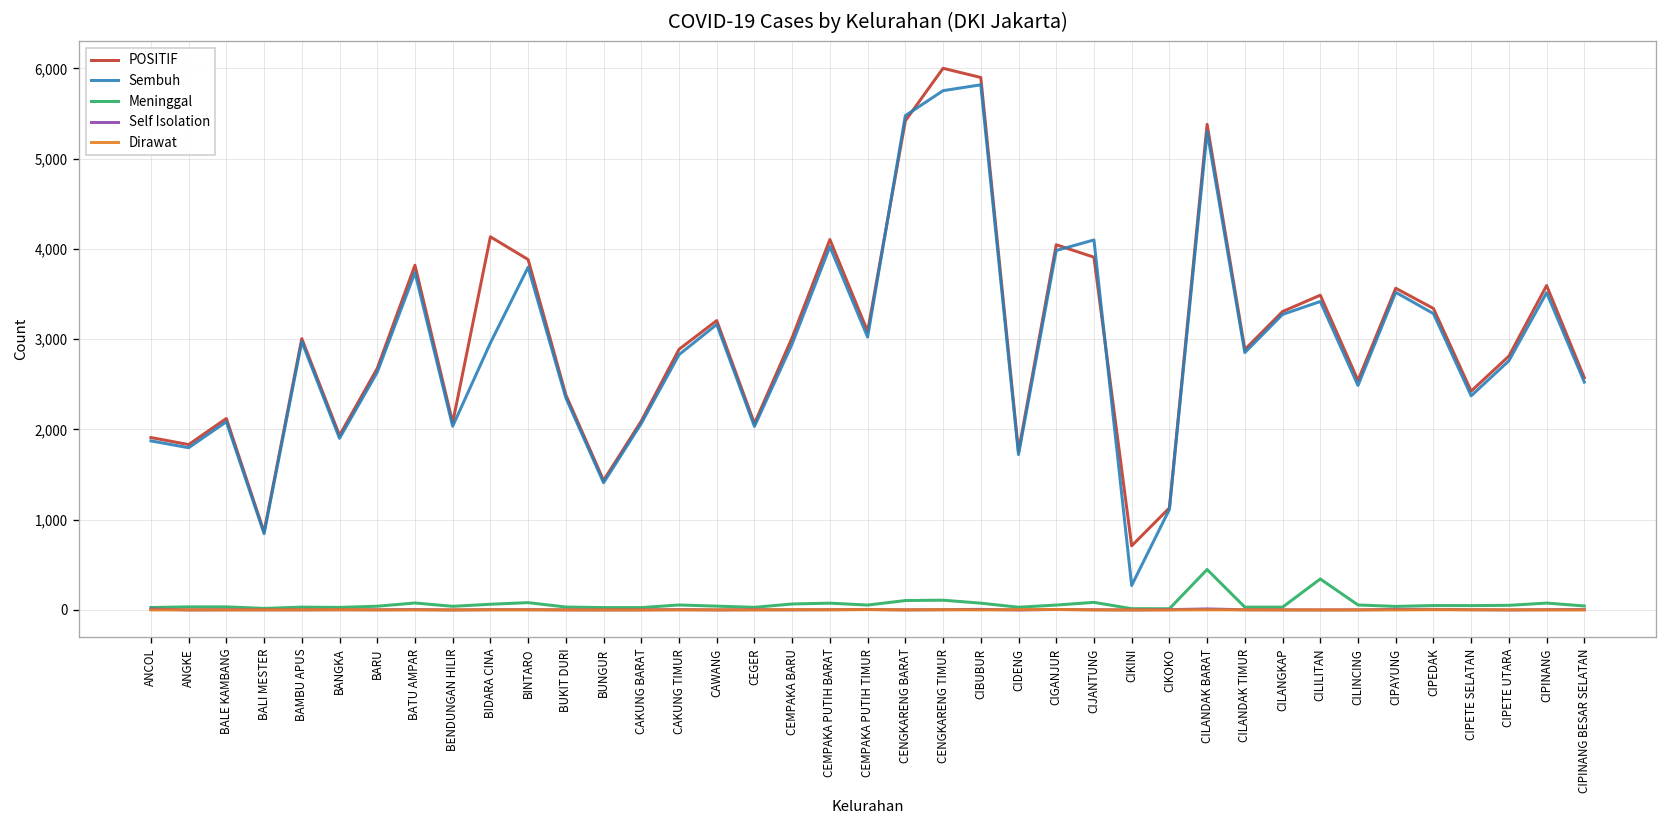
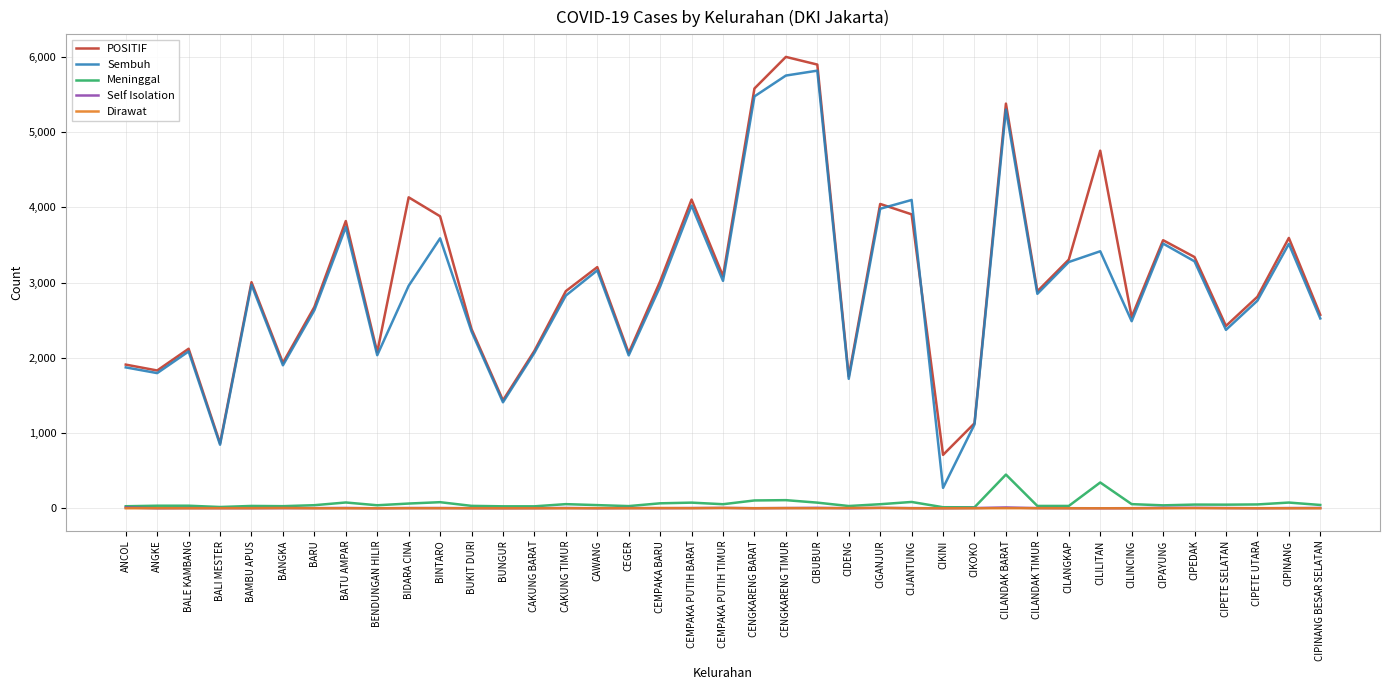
  {
    "POSITIF": {
      "ANCOL": "1,900",
      "ANGKE": "1,800",
      "BALE KAMBANG": "2,100",
      "BARU": "2,700",
      "BATU AMPAR": "3,800",
      "BENDUNGAN HILIR": "2,100",
      "BIDARA CINA": "4,100",
      "BINTARO": "3,900",
      "CAKUNG TIMUR": "2,900",
      "CAWANG": "3,200",
      "CEMPAKA BARU": "3,000",
      "CEMPAKA PUTIH BARAT": "4,100",
      "CEMPAKA PUTIH TIMUR": "3,100",
-     "CENGKARENG BARAT": "5,400",
+     "CENGKARENG BARAT": "5,600",
      "CENGKARENG TIMUR": "6,000",
      "CIBUBUR": "5,900",
      "CIGANJUR": "4,000",
      "CIJANTUNG": "3,900",
      "CIKINI": "700",
      "CILANDAK BARAT": "5,400",
-     "CILILITAN": "3,500",
+     "CILILITAN": "4,800",
      "CILINCING": "2,500",
      "CIPAYUNG": "3,600",
      "CIPEDAK": "3,300",
      "CIPETE SELATAN": "2,400",
      "CIPETE UTARA": "2,800",
      "CIPINANG": "3,600",
      "CIPINANG BESAR SELATAN": "2,600"
    },
    "Sembuh": {
      "ANCOL": "1,900",
      "ANGKE": "1,800",
      "BALE KAMBANG": "2,100",
      "BARU": "2,600",
      "BATU AMPAR": "3,700",
      "BENDUNGAN HILIR": "2,000",
      "BIDARA CINA": "3,000",
-     "BINTARO": "3,800",
+     "BINTARO": "3,600",
      "CAKUNG TIMUR": "2,800",
      "CAWANG": "3,200",
      "CEMPAKA BARU": "2,900",
      "CEMPAKA PUTIH BARAT": "4,000",
      "CEMPAKA PUTIH TIMUR": "3,000",
      "CENGKARENG BARAT": "5,500",
      "CENGKARENG TIMUR": "5,800",
      "CIBUBUR": "5,800",
      "CIGANJUR": "4,000",
      "CIJANTUNG": "4,100",
      "CIKINI": "300",
      "CILANDAK BARAT": "5,300",
      "CILILITAN": "3,400",
      "CILINCING": "2,500",
      "CIPAYUNG": "3,500",
      "CIPEDAK": "3,300",
      "CIPETE SELATAN": "2,400",
      "CIPETE UTARA": "2,800",
      "CIPINANG": "3,500",
      "CIPINANG BESAR SELATAN": "2,500"
    },
    "Meninggal": {
      "BARU": "0",
      "BATU AMPAR": "100",
      "BENDUNGAN HILIR": "0",
      "BIDARA CINA": "100",
      "BINTARO": "100",
      "CAKUNG TIMUR": "100",
      "CAWANG": "0",
      "CEMPAKA BARU": "100",
      "CEMPAKA PUTIH BARAT": "100",
      "CEMPAKA PUTIH TIMUR": "100",
      "CENGKARENG BARAT": "100",
      "CENGKARENG TIMUR": "100",
      "CIBUBUR": "100",
      "CIGANJUR": "100",
      "CIJANTUNG": "100",
      "CILANDAK BARAT": "400",
      "CILILITAN": "300",
      "CILINCING": "100",
      "CIPEDAK": "0",
      "CIPETE SELATAN": "0",
      "CIPETE UTARA": "100",
      "CIPINANG": "100",
      "CIPINANG BESAR SELATAN": "0"
    },
    "Dirawat": {
      "ANGKE": "0",
      "BALE KAMBANG": "0",
      "BARU": "0",
      "BATU AMPAR": "0",
      "BENDUNGAN HILIR": "0",
      "BIDARA CINA": "0",
      "BINTARO": "0",
      "CAKUNG TIMUR": "0",
      "CAWANG": "0",
      "CEMPAKA BARU": "0",
      "CEMPAKA PUTIH BARAT": "0",
      "CEMPAKA PUTIH TIMUR": "0",
      "CENGKARENG BARAT": "0",
      "CENGKARENG TIMUR": "0",
      "CIBUBUR": "0",
      "CIGANJUR": "0",
      "CIJANTUNG": "0",
      "CILANDAK BARAT": "0",
      "CILILITAN": "0",
      "CILINCING": "0",
      "CIPAYUNG": "0",
      "CIPEDAK": "0",
      "CIPETE SELATAN": "0",
      "CIPETE UTARA": "0",
      "CIPINANG": "0",
      "CIPINANG BESAR SELATAN": "0"
    }
  }
